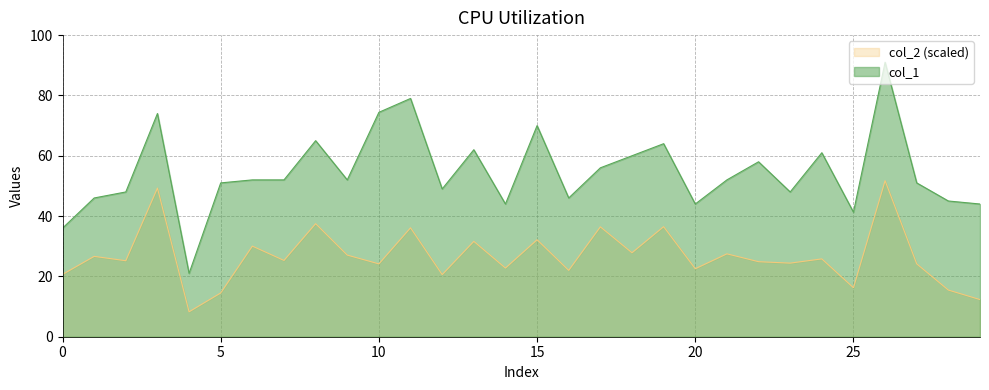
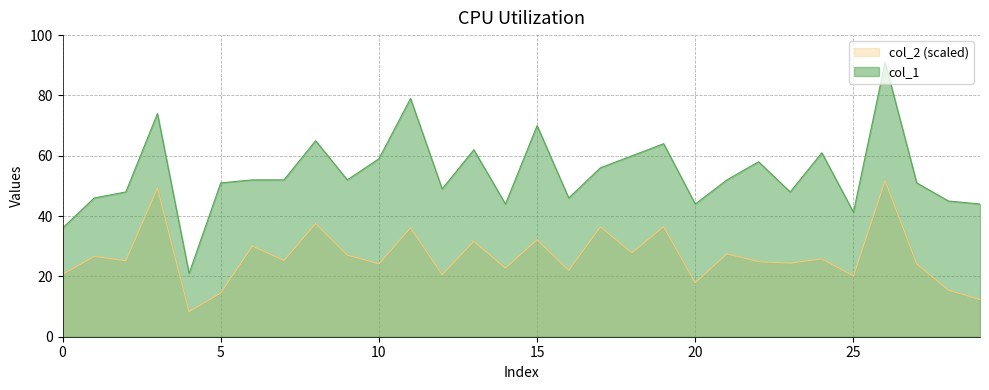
  {
    "col_2 (scaled)": {
      "0": 21,
      "5": 15,
      "10": 24,
      "15": 32,
-     "20": 23,
-     "25": 16
+     "20": 18,
+     "25": 20
    },
    "col_1": {
      "0": 36,
      "5": 51,
-     "10": 74,
+     "10": 59,
      "15": 70,
      "20": 44,
      "25": 41
    }
  }
